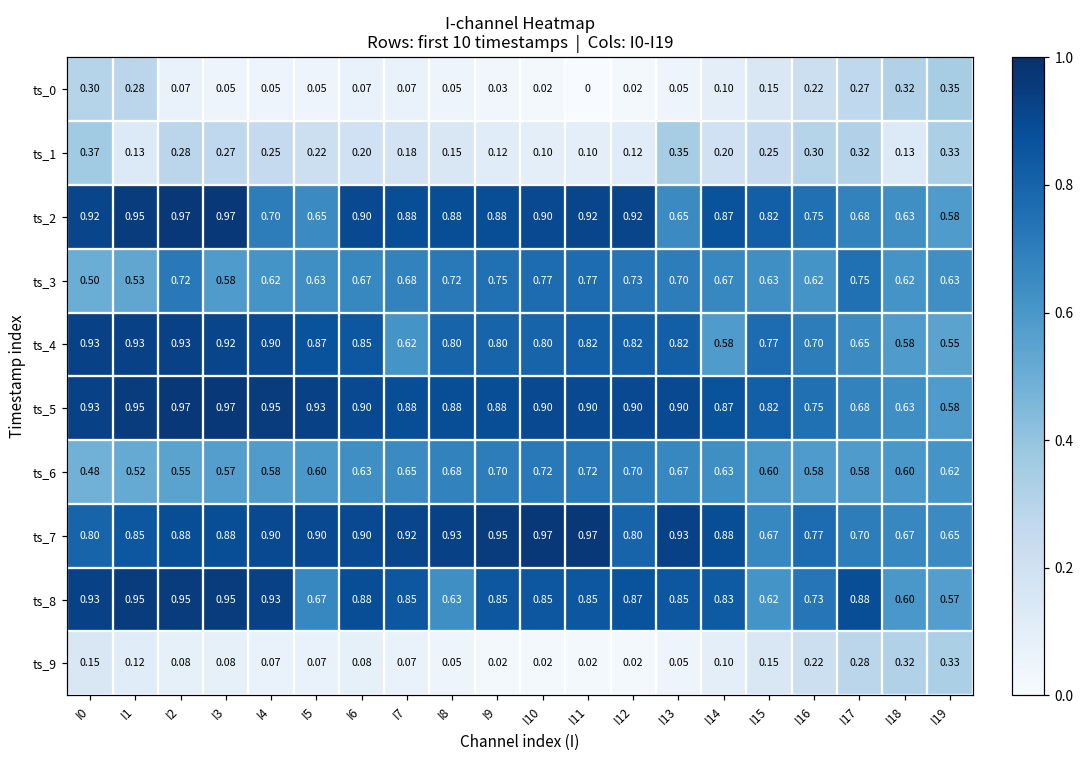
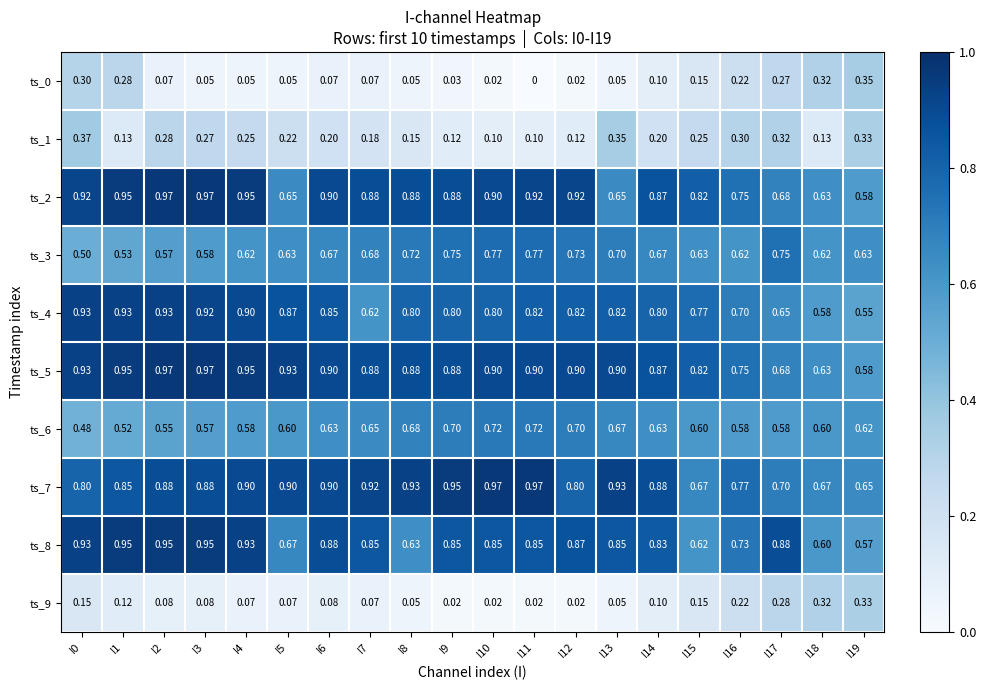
  {
    "ts_0": {
      "I0": 0.30,
      "I1": 0.28,
      "I2": 0.07,
      "I3": 0.05,
      "I4": 0.05,
      "I5": 0.05,
      "I6": 0.07,
      "I7": 0.07,
      "I8": 0.05,
      "I9": 0.03,
      "I10": 0.02,
      "I11": 0,
      "I12": 0.02,
      "I13": 0.05,
      "I14": 0.10,
      "I15": 0.15,
      "I16": 0.22,
      "I17": 0.27,
      "I18": 0.32,
      "I19": 0.35
    },
    "ts_1": {
      "I0": 0.37,
      "I1": 0.13,
      "I2": 0.28,
      "I3": 0.27,
      "I4": 0.25,
      "I5": 0.22,
      "I6": 0.20,
      "I7": 0.18,
      "I8": 0.15,
      "I9": 0.12,
      "I10": 0.10,
      "I11": 0.10,
      "I12": 0.12,
      "I13": 0.35,
      "I14": 0.20,
      "I15": 0.25,
      "I16": 0.30,
      "I17": 0.32,
      "I18": 0.13,
      "I19": 0.33
    },
    "ts_2": {
      "I0": 0.92,
      "I1": 0.95,
      "I2": 0.97,
      "I3": 0.97,
-     "I4": 0.70,
+     "I4": 0.95,
      "I5": 0.65,
      "I6": 0.90,
      "I7": 0.88,
      "I8": 0.88,
      "I9": 0.88,
      "I10": 0.90,
      "I11": 0.92,
      "I12": 0.92,
      "I13": 0.65,
      "I14": 0.87,
      "I15": 0.82,
      "I16": 0.75,
      "I17": 0.68,
      "I18": 0.63,
      "I19": 0.58
    },
    "ts_3": {
      "I0": 0.50,
      "I1": 0.53,
-     "I2": 0.72,
+     "I2": 0.57,
      "I3": 0.58,
      "I4": 0.62,
      "I5": 0.63,
      "I6": 0.67,
      "I7": 0.68,
      "I8": 0.72,
      "I9": 0.75,
      "I10": 0.77,
      "I11": 0.77,
      "I12": 0.73,
      "I13": 0.70,
      "I14": 0.67,
      "I15": 0.63,
      "I16": 0.62,
      "I17": 0.75,
      "I18": 0.62,
      "I19": 0.63
    },
    "ts_4": {
      "I0": 0.93,
      "I1": 0.93,
      "I2": 0.93,
      "I3": 0.92,
      "I4": 0.90,
      "I5": 0.87,
      "I6": 0.85,
      "I7": 0.62,
      "I8": 0.80,
      "I9": 0.80,
      "I10": 0.80,
      "I11": 0.82,
      "I12": 0.82,
      "I13": 0.82,
-     "I14": 0.58,
+     "I14": 0.80,
      "I15": 0.77,
      "I16": 0.70,
      "I17": 0.65,
      "I18": 0.58,
      "I19": 0.55
    },
    "ts_5": {
      "I0": 0.93,
      "I1": 0.95,
      "I2": 0.97,
      "I3": 0.97,
      "I4": 0.95,
      "I5": 0.93,
      "I6": 0.90,
      "I7": 0.88,
      "I8": 0.88,
      "I9": 0.88,
      "I10": 0.90,
      "I11": 0.90,
      "I12": 0.90,
      "I13": 0.90,
      "I14": 0.87,
      "I15": 0.82,
      "I16": 0.75,
      "I17": 0.68,
      "I18": 0.63,
      "I19": 0.58
    },
    "ts_6": {
      "I0": 0.48,
      "I1": 0.52,
      "I2": 0.55,
      "I3": 0.57,
      "I4": 0.58,
      "I5": 0.60,
      "I6": 0.63,
      "I7": 0.65,
      "I8": 0.68,
      "I9": 0.70,
      "I10": 0.72,
      "I11": 0.72,
      "I12": 0.70,
      "I13": 0.67,
      "I14": 0.63,
      "I15": 0.60,
      "I16": 0.58,
      "I17": 0.58,
      "I18": 0.60,
      "I19": 0.62
    },
    "ts_7": {
      "I0": 0.80,
      "I1": 0.85,
      "I2": 0.88,
      "I3": 0.88,
      "I4": 0.90,
      "I5": 0.90,
      "I6": 0.90,
      "I7": 0.92,
      "I8": 0.93,
      "I9": 0.95,
      "I10": 0.97,
      "I11": 0.97,
      "I12": 0.80,
      "I13": 0.93,
      "I14": 0.88,
      "I15": 0.67,
      "I16": 0.77,
      "I17": 0.70,
      "I18": 0.67,
      "I19": 0.65
    },
    "ts_8": {
      "I0": 0.93,
      "I1": 0.95,
      "I2": 0.95,
      "I3": 0.95,
      "I4": 0.93,
      "I5": 0.67,
      "I6": 0.88,
      "I7": 0.85,
      "I8": 0.63,
      "I9": 0.85,
      "I10": 0.85,
      "I11": 0.85,
      "I12": 0.87,
      "I13": 0.85,
      "I14": 0.83,
      "I15": 0.62,
      "I16": 0.73,
      "I17": 0.88,
      "I18": 0.60,
      "I19": 0.57
    },
    "ts_9": {
      "I0": 0.15,
      "I1": 0.12,
      "I2": 0.08,
      "I3": 0.08,
      "I4": 0.07,
      "I5": 0.07,
      "I6": 0.08,
      "I7": 0.07,
      "I8": 0.05,
      "I9": 0.02,
      "I10": 0.02,
      "I11": 0.02,
      "I12": 0.02,
      "I13": 0.05,
      "I14": 0.10,
      "I15": 0.15,
      "I16": 0.22,
      "I17": 0.28,
      "I18": 0.32,
      "I19": 0.33
    }
  }
